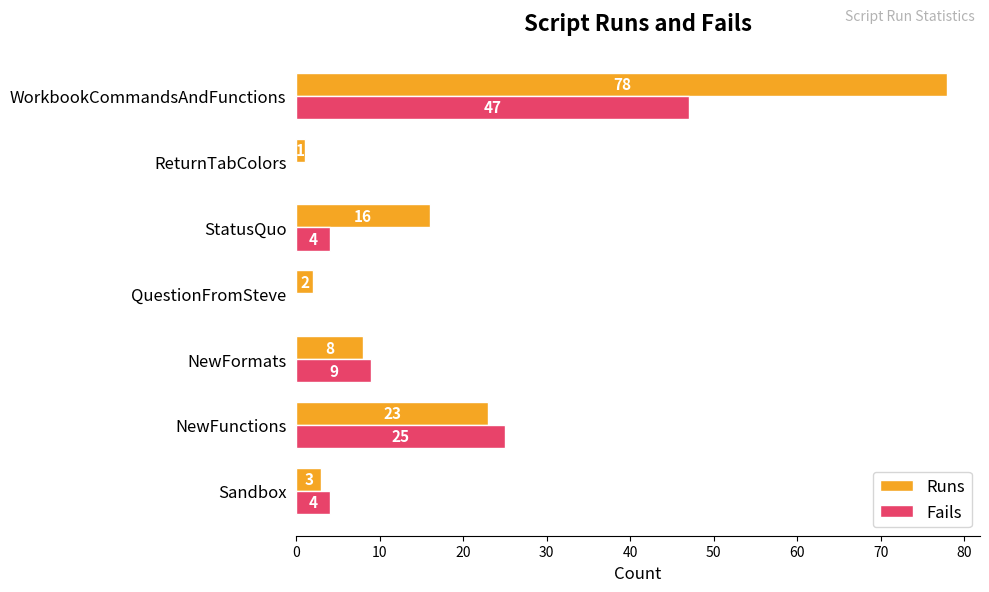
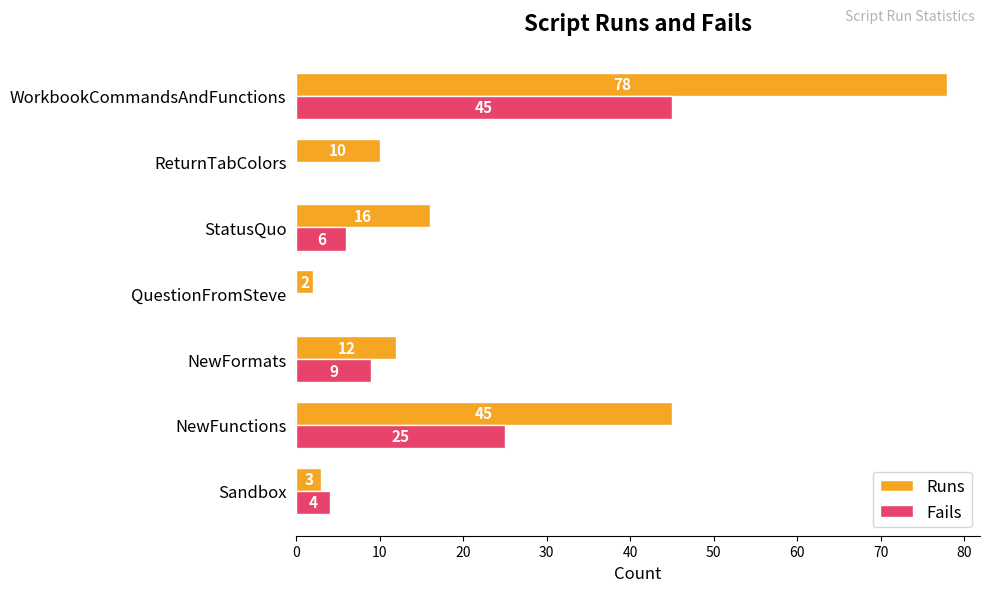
  {
    "Runs": {
      "WorkbookCommandsAndFunctions": 78,
-     "ReturnTabColors": 1,
+     "ReturnTabColors": 10,
      "StatusQuo": 16,
      "QuestionFromSteve": 2,
-     "NewFormats": 8,
-     "NewFunctions": 23,
+     "NewFormats": 12,
+     "NewFunctions": 45,
      "Sandbox": 3
    },
    "Fails": {
-     "WorkbookCommandsAndFunctions": 47,
-     "StatusQuo": 4,
+     "WorkbookCommandsAndFunctions": 45,
+     "StatusQuo": 6,
      "NewFormats": 9,
      "NewFunctions": 25,
      "Sandbox": 4
    }
  }
